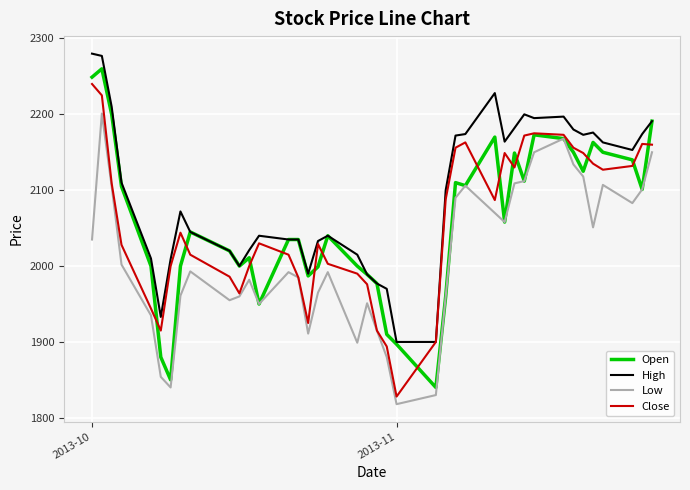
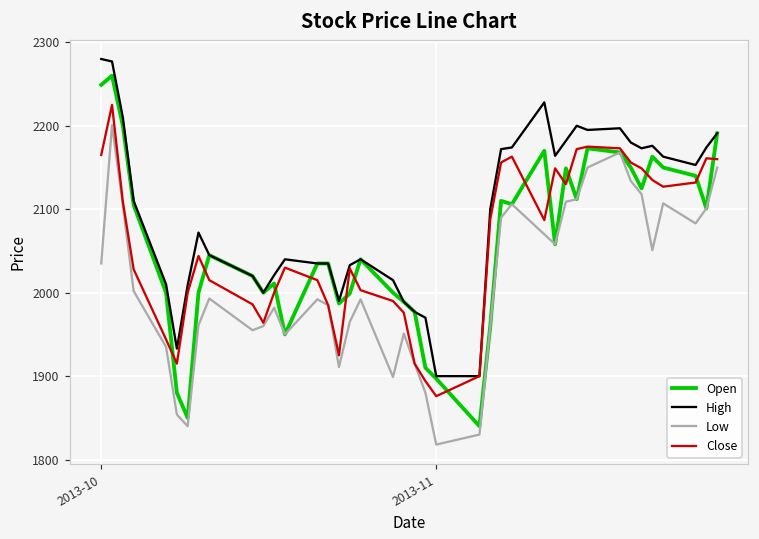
  {
    "Open": {
      "2013-10": 2250
    },
    "High": {
      "2013-10": 2280
    },
    "Low": {
      "2013-10": 2040,
      "2013-11": 1820
    },
    "Close": {
-     "2013-10": 2240,
-     "2013-11": 1830
+     "2013-10": 2170,
+     "2013-11": 1880
    }
  }
